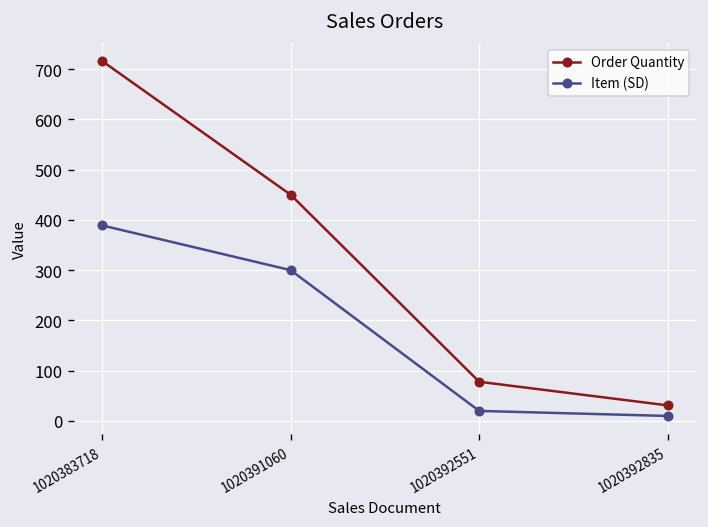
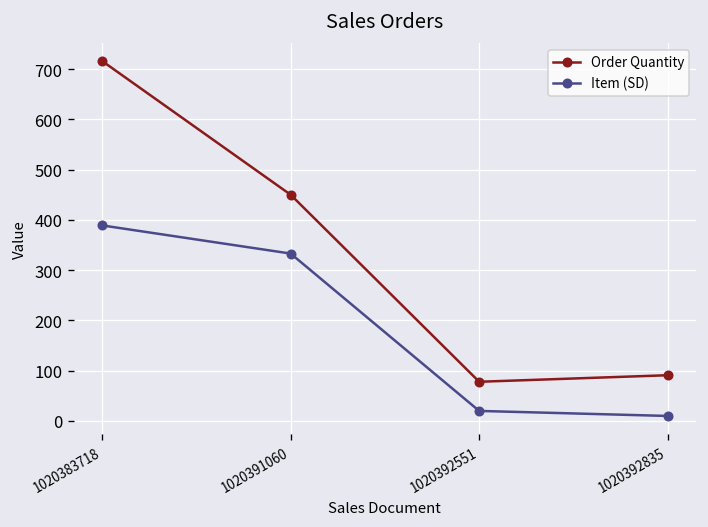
  {
    "Order Quantity": {
      "1020383718": 720,
      "1020391060": 450,
      "1020392551": 80,
-     "1020392835": 30
+     "1020392835": 90
    },
    "Item (SD)": {
      "1020383718": 390,
-     "1020391060": 300,
+     "1020391060": 330,
      "1020392551": 20,
      "1020392835": 10
    }
  }
